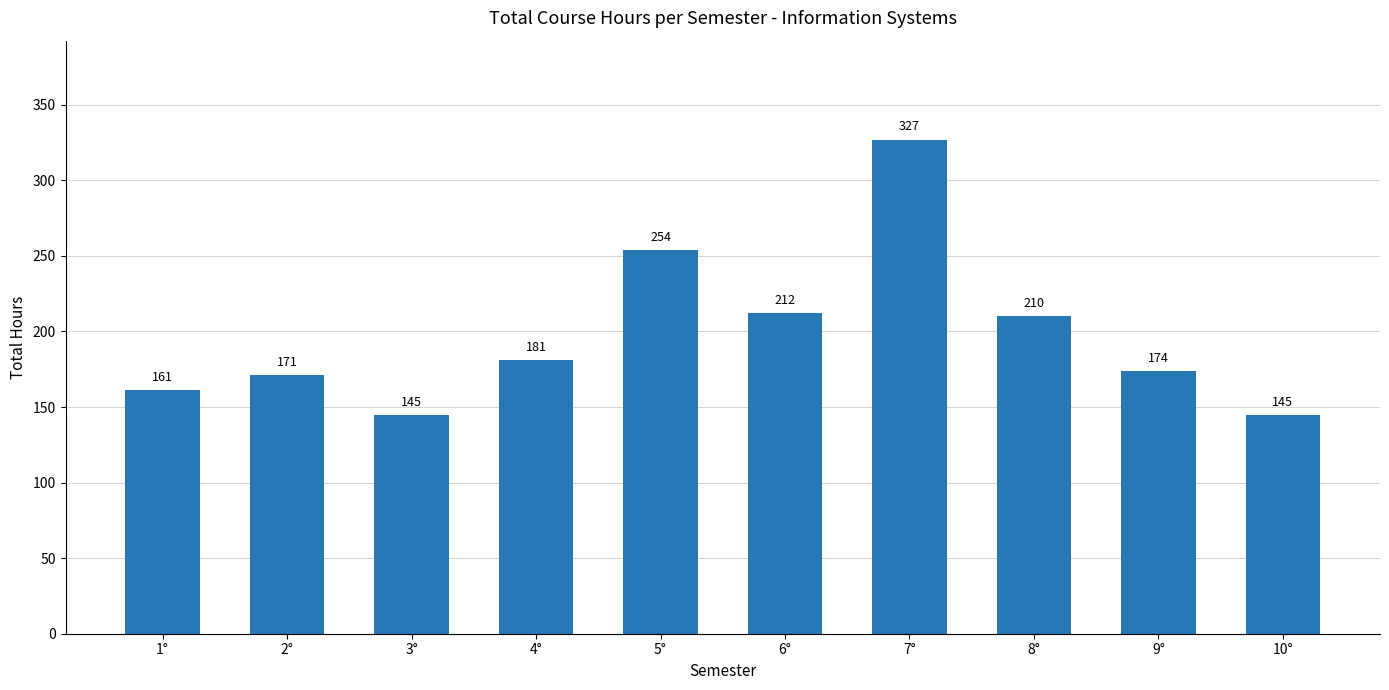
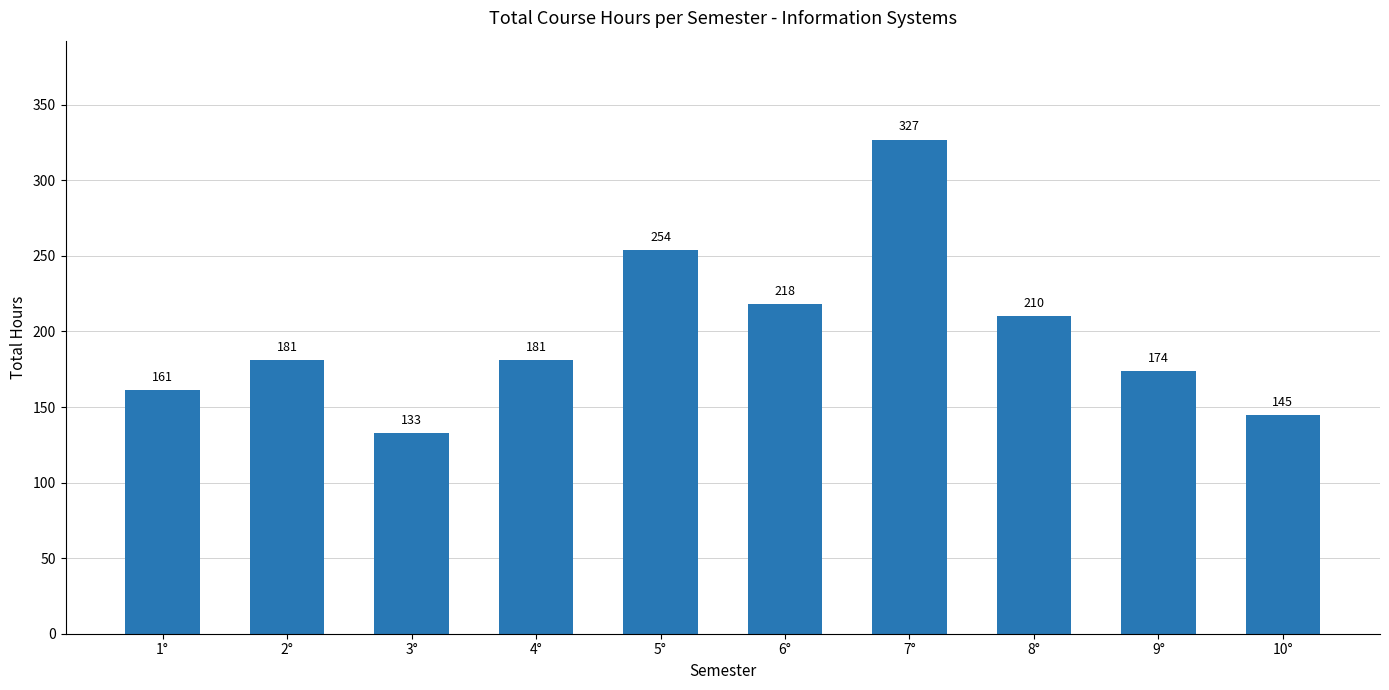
  {
    "1°": 161,
-   "2°": 171,
-   "3°": 145,
+   "2°": 181,
+   "3°": 133,
    "4°": 181,
    "5°": 254,
-   "6°": 212,
+   "6°": 218,
    "7°": 327,
    "8°": 210,
    "9°": 174,
    "10°": 145
  }
